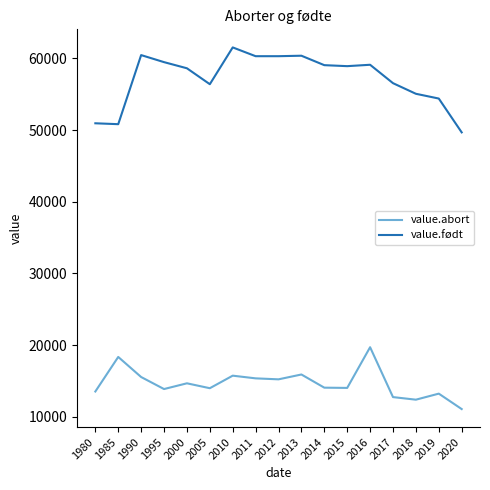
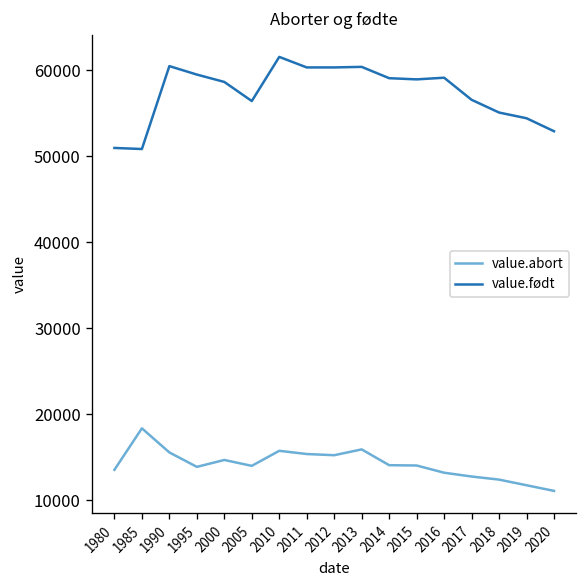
  {
    "value.abort": {
      "1980": 14000,
      "1985": 18000,
      "1990": 16000,
      "1995": 14000,
      "2000": 15000,
      "2005": 14000,
      "2010": 16000,
      "2011": 15000,
      "2012": 15000,
      "2013": 16000,
      "2014": 14000,
      "2015": 14000,
-     "2016": 20000,
+     "2016": 13000,
      "2017": 13000,
      "2018": 12000,
-     "2019": 13000,
+     "2019": 12000,
      "2020": 11000
    },
    "value.født": {
      "1980": 51000,
      "1985": 51000,
      "1990": 60000,
      "1995": 59000,
      "2000": 59000,
      "2005": 56000,
      "2010": 62000,
      "2011": 60000,
      "2012": 60000,
      "2013": 60000,
      "2014": 59000,
      "2015": 59000,
      "2016": 59000,
      "2017": 57000,
      "2018": 55000,
      "2019": 54000,
-     "2020": 50000
+     "2020": 53000
    }
  }
